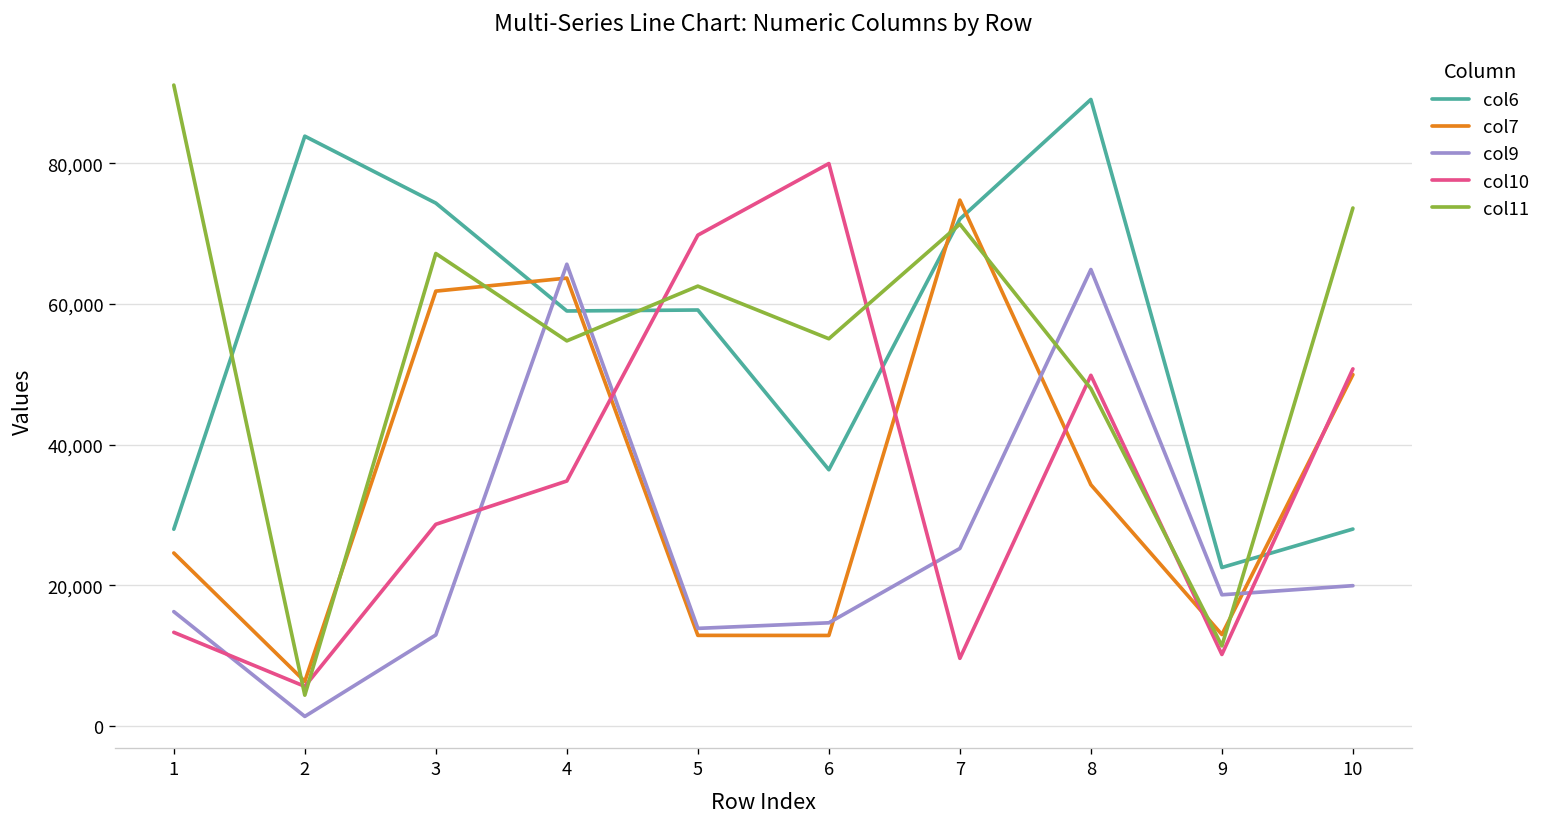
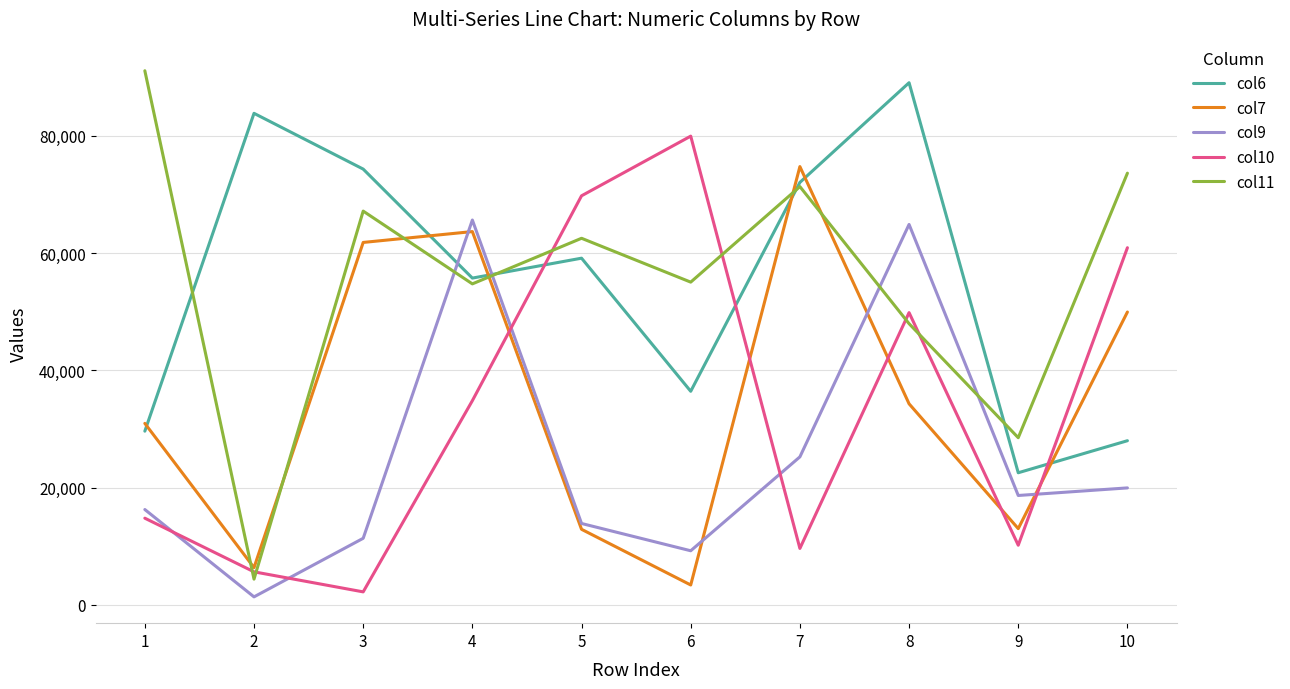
  {
    "col6": {
-     "1": "28,000",
+     "1": "30,000",
      "2": "84,000",
      "3": "74,000",
-     "4": "59,000",
+     "4": "56,000",
      "5": "59,000",
      "6": "36,000",
      "7": "72,000",
      "8": "89,000",
      "9": "23,000",
      "10": "28,000"
    },
    "col7": {
-     "1": "25,000",
+     "1": "31,000",
      "2": "6,000",
      "3": "62,000",
      "4": "64,000",
      "5": "13,000",
-     "6": "13,000",
+     "6": "3,000",
      "7": "75,000",
      "8": "34,000",
      "9": "13,000",
      "10": "50,000"
    },
    "col9": {
      "1": "16,000",
      "2": "1,000",
-     "3": "13,000",
+     "3": "11,000",
      "4": "66,000",
      "5": "14,000",
-     "6": "15,000",
+     "6": "9,000",
      "7": "25,000",
      "8": "65,000",
      "9": "19,000",
      "10": "20,000"
    },
    "col10": {
-     "1": "13,000",
+     "1": "15,000",
      "2": "6,000",
-     "3": "29,000",
+     "3": "2,000",
      "4": "35,000",
      "5": "70,000",
      "6": "80,000",
      "7": "10,000",
      "8": "50,000",
      "9": "10,000",
-     "10": "51,000"
+     "10": "61,000"
    },
    "col11": {
      "1": "91,000",
      "2": "4,000",
      "3": "67,000",
      "4": "55,000",
      "5": "63,000",
      "6": "55,000",
      "7": "71,000",
      "8": "48,000",
-     "9": "11,000",
+     "9": "29,000",
      "10": "74,000"
    }
  }
